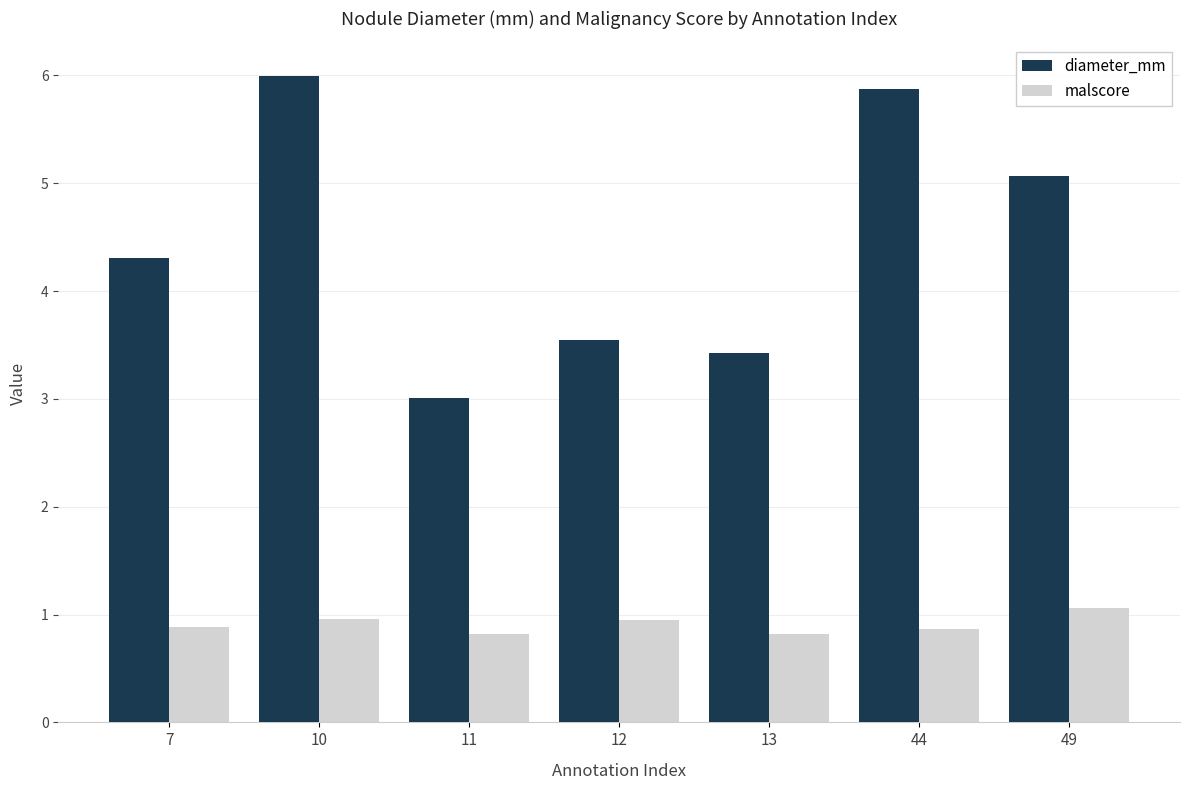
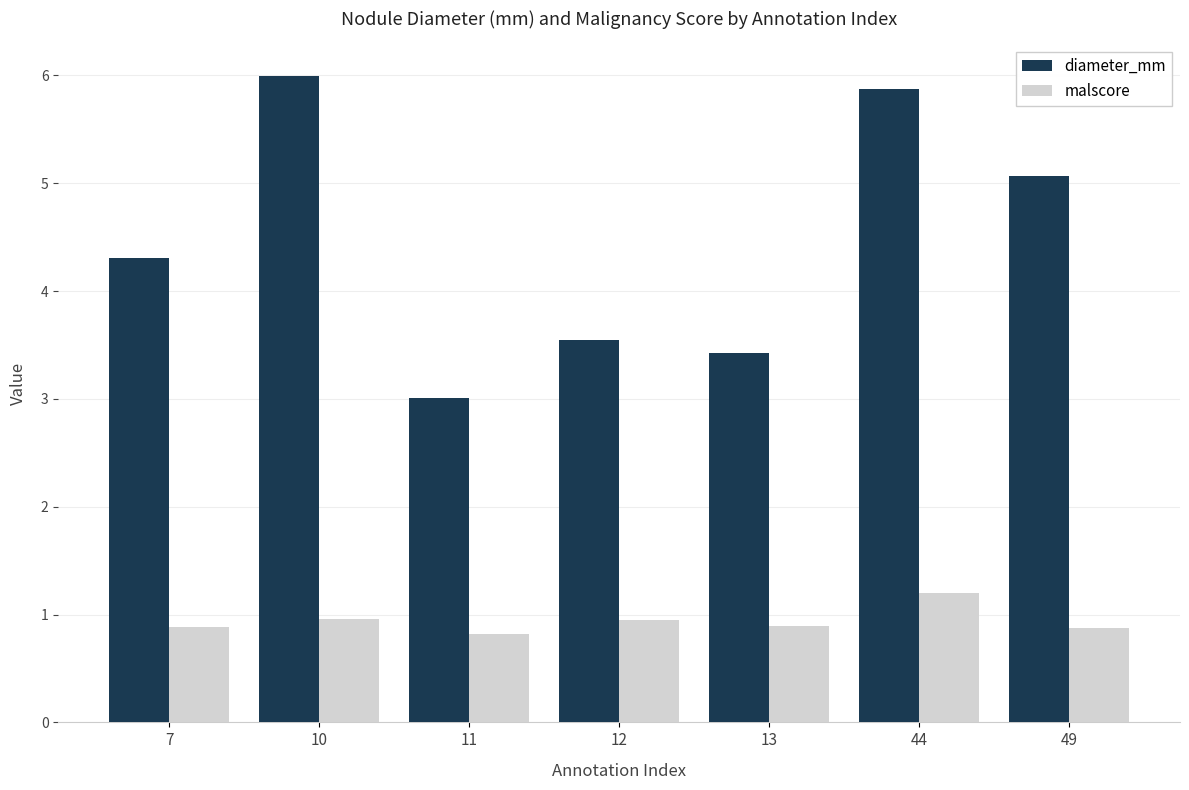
  {
    "diameter_mm": {
      "7": 4.30,
      "10": 5.99,
      "11": 3.01,
      "12": 3.55,
      "13": 3.43,
      "44": 5.87,
      "49": 5.07
    },
    "malscore": {
      "7": 0.88,
      "10": 0.96,
      "11": 0.82,
      "12": 0.95,
-     "13": 0.82,
-     "44": 0.87,
-     "49": 1.06
+     "13": 0.89,
+     "44": 1.20,
+     "49": 0.87
    }
  }
